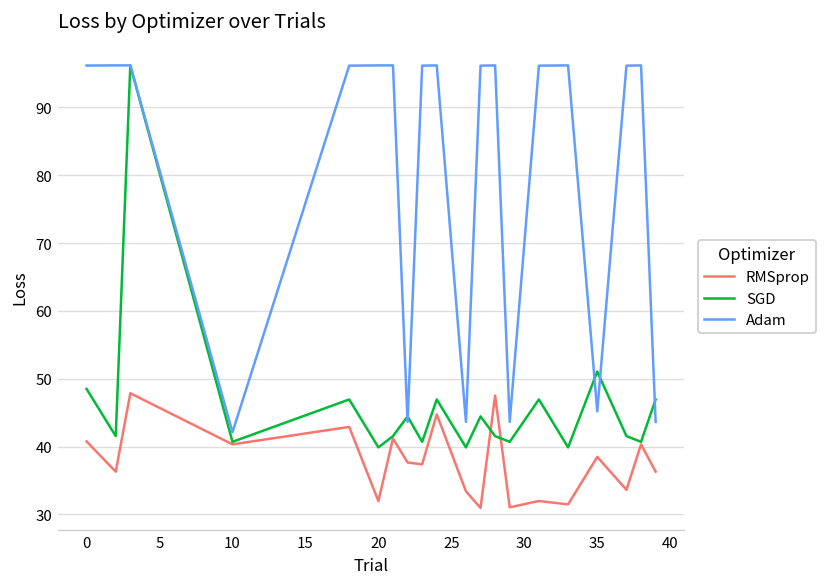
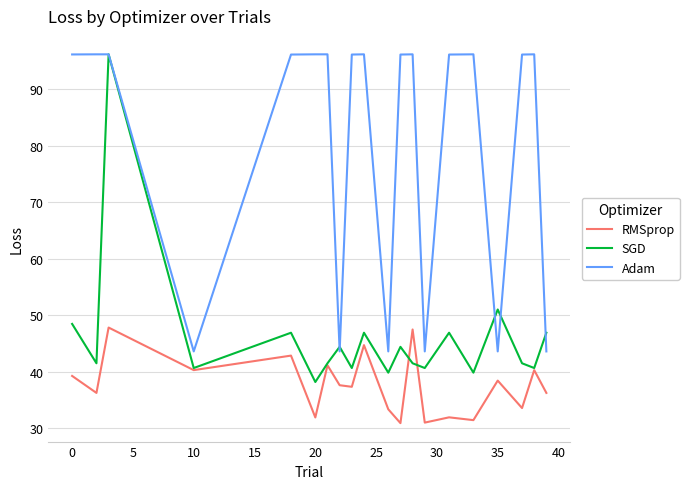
  {
    "RMSprop": {
-     "0": 41,
+     "0": 39,
      "20": 32,
      "35": 38
    },
    "SGD": {
      "0": 48,
-     "20": 40,
+     "20": 38,
      "35": 51
    },
    "Adam": {
      "0": 96,
-     "10": 42,
+     "10": 44,
      "20": 96,
-     "35": 45
+     "35": 44
    }
  }
